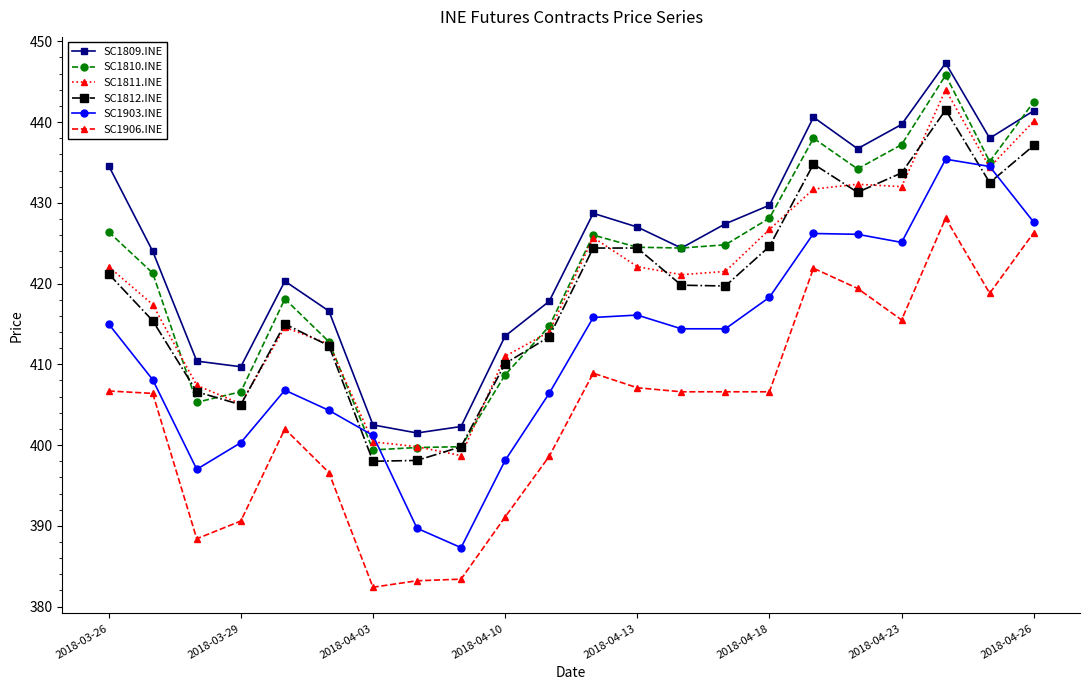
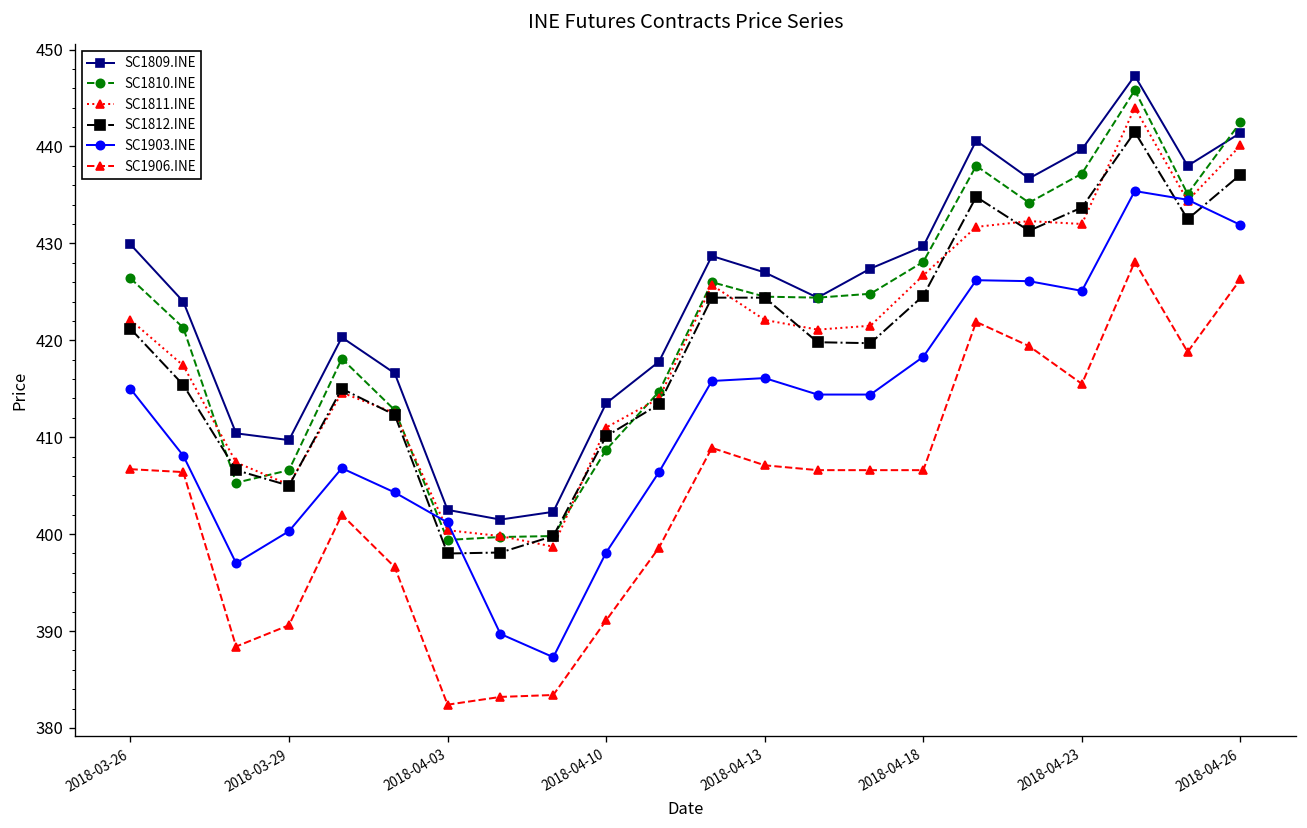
  {
    "SC1809.INE": {
-     "2018-03-26": 435,
+     "2018-03-26": 430,
      "2018-03-29": 410,
      "2018-04-03": 403,
      "2018-04-10": 414,
      "2018-04-13": 427,
      "2018-04-18": 430,
      "2018-04-23": 440,
      "2018-04-26": 441
    },
    "SC1810.INE": {
      "2018-03-26": 426,
      "2018-03-29": 407,
      "2018-04-03": 399,
      "2018-04-10": 409,
      "2018-04-18": 428,
      "2018-04-23": 437,
      "2018-04-26": 443
    },
    "SC1812.INE": {
      "2018-03-26": 421,
      "2018-04-03": 398,
      "2018-04-10": 410,
      "2018-04-18": 425,
      "2018-04-23": 434,
      "2018-04-26": 437
    },
    "SC1903.INE": {
      "2018-03-26": 415,
      "2018-03-29": 400,
      "2018-04-03": 401,
      "2018-04-10": 398,
      "2018-04-13": 416,
      "2018-04-18": 418,
      "2018-04-23": 425,
-     "2018-04-26": 428
+     "2018-04-26": 432
    }
  }
